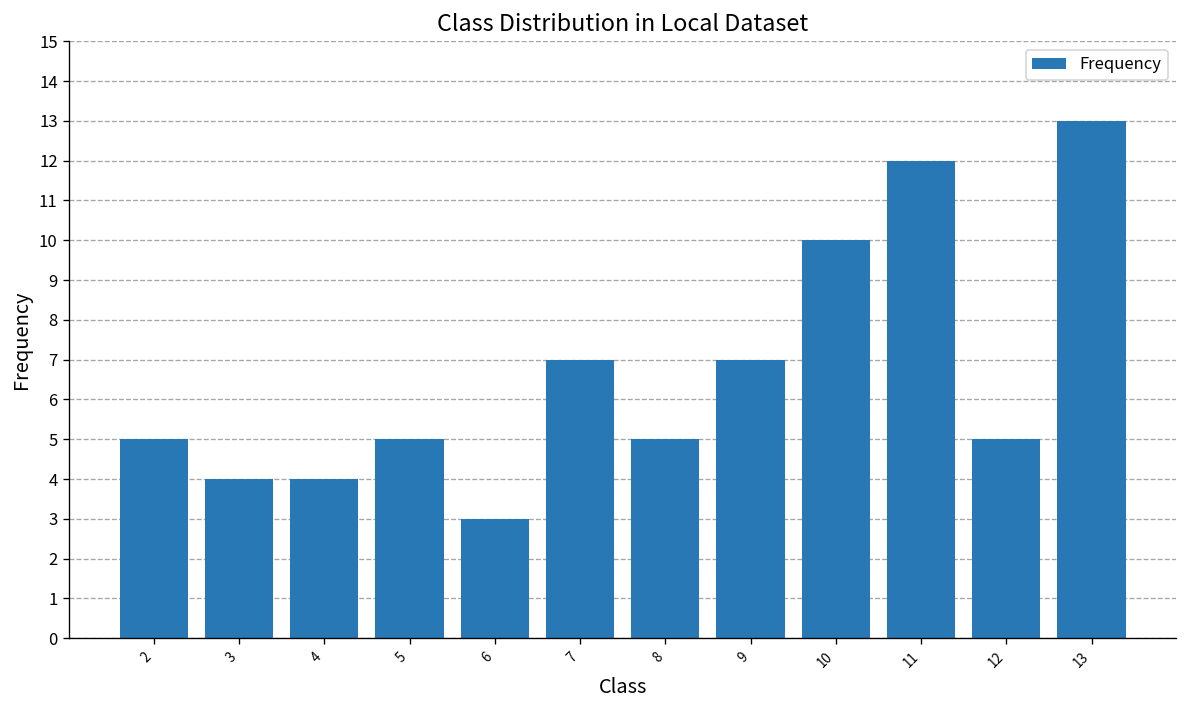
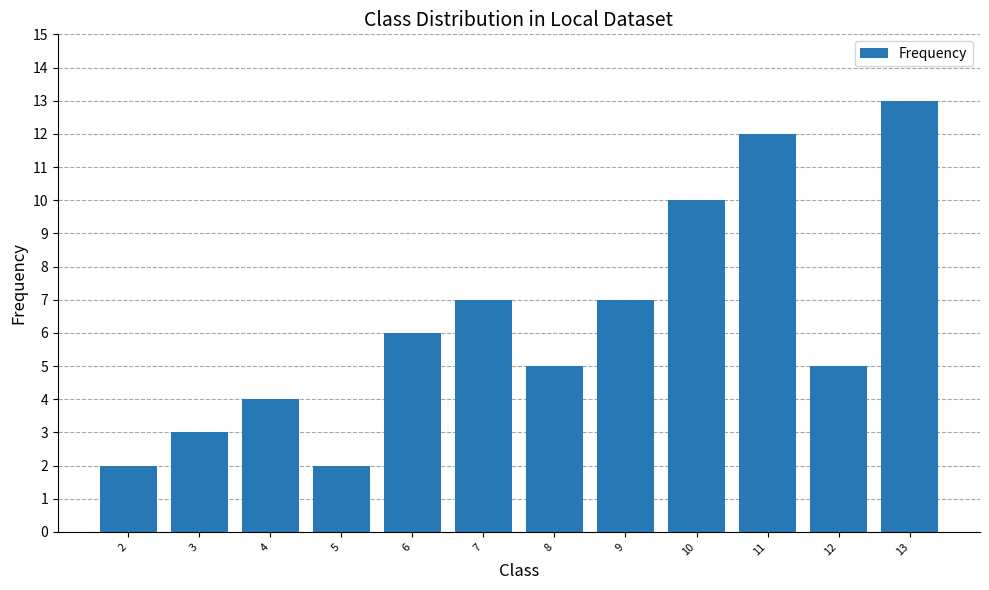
  {
-   "2": 5,
-   "3": 4,
+   "2": 2,
+   "3": 3,
    "4": 4,
-   "5": 5,
-   "6": 3,
+   "5": 2,
+   "6": 6,
    "7": 7,
    "8": 5,
    "9": 7,
    "10": 10,
    "11": 12,
    "12": 5,
    "13": 13
  }
